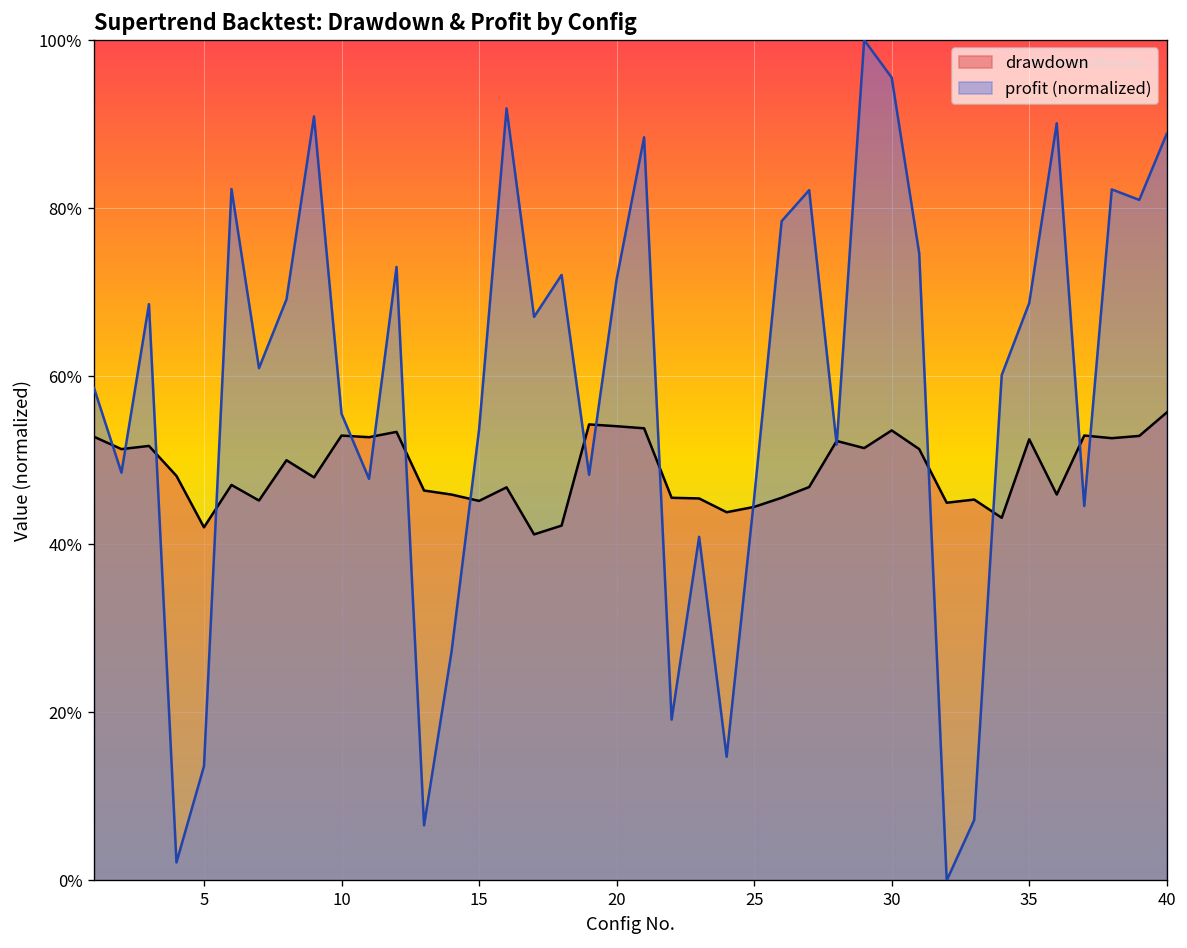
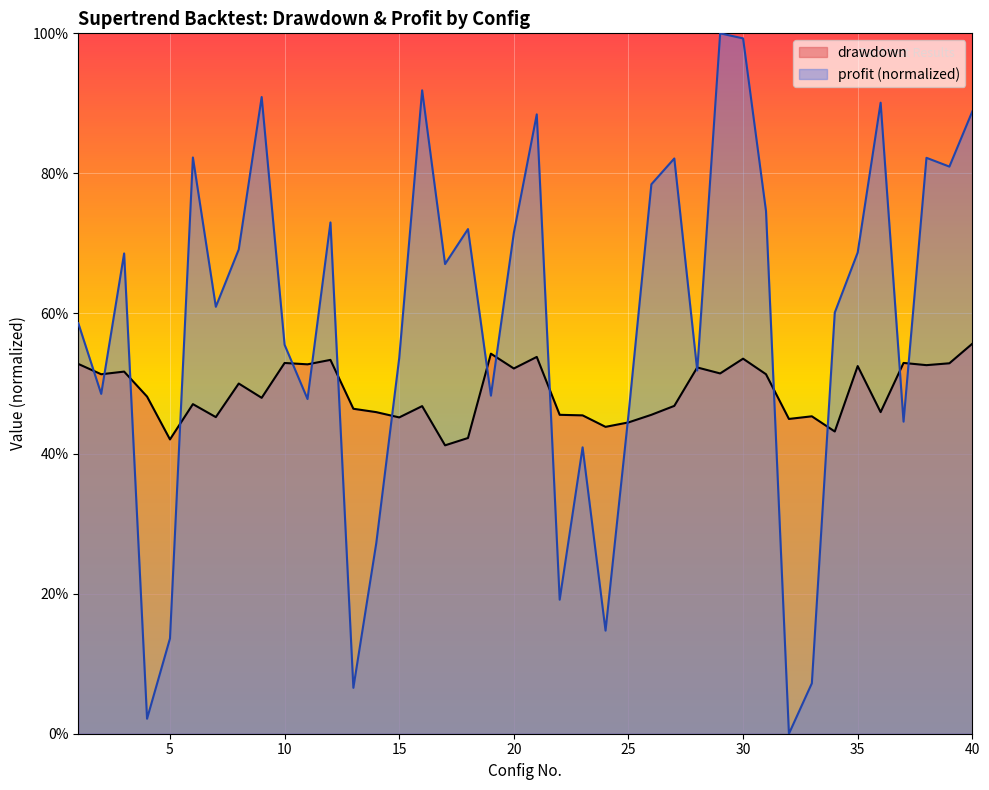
  {
    "drawdown": {
      "5": "42%",
      "10": "53%",
      "15": "45%",
-     "20": "54%",
+     "20": "52%",
      "25": "44%",
      "30": "54%",
      "35": "52%",
      "40": "56%"
    },
    "profit (normalized)": {
      "5": "14%",
      "10": "56%",
      "15": "54%",
      "20": "72%",
      "25": "46%",
-     "30": "96%",
+     "30": "99%",
      "35": "69%",
      "40": "89%"
    }
  }
